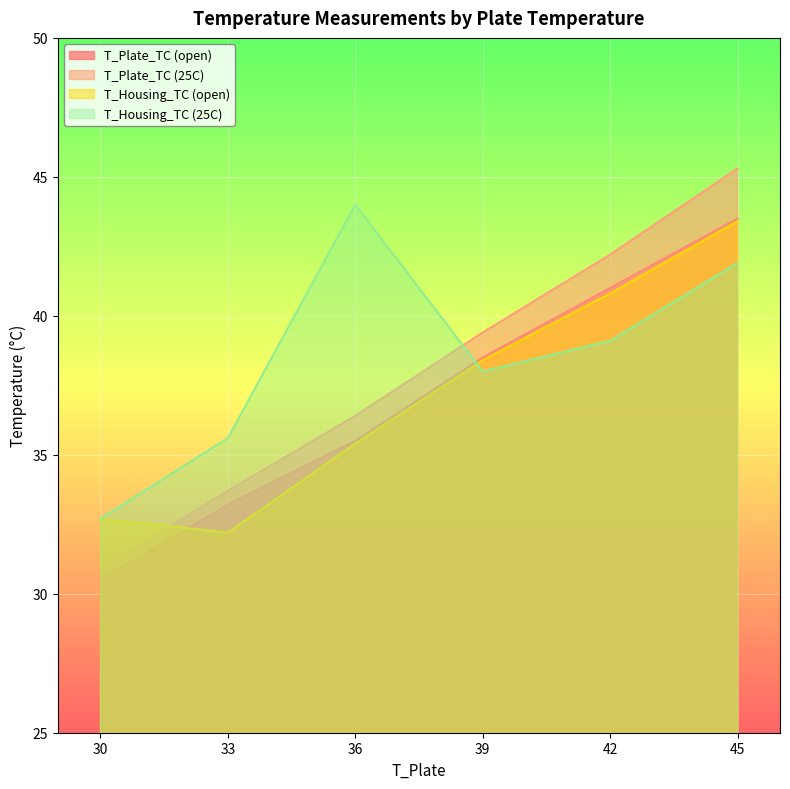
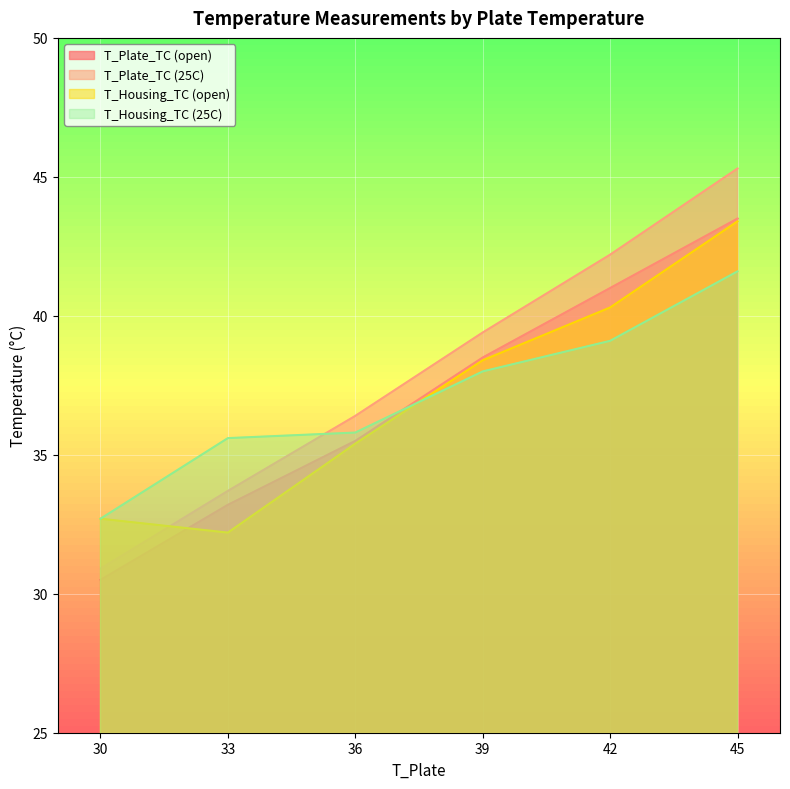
  {
    "T_Housing_TC (open)": {
      "33": 32.2,
      "36": 35.4,
      "39": 38.4,
-     "42": 40.8,
+     "42": 40.3,
      "45": 43.4
    },
    "T_Housing_TC (25C)": {
      "33": 35.6,
-     "36": 44.0,
+     "36": 35.8,
      "39": 38.0,
      "42": 39.1,
-     "45": 41.9
+     "45": 41.6
    }
  }
